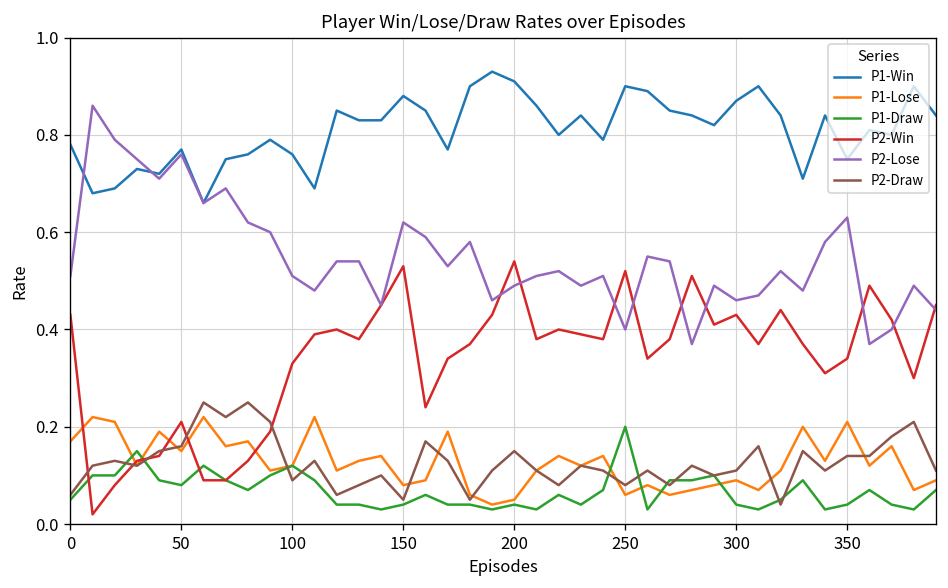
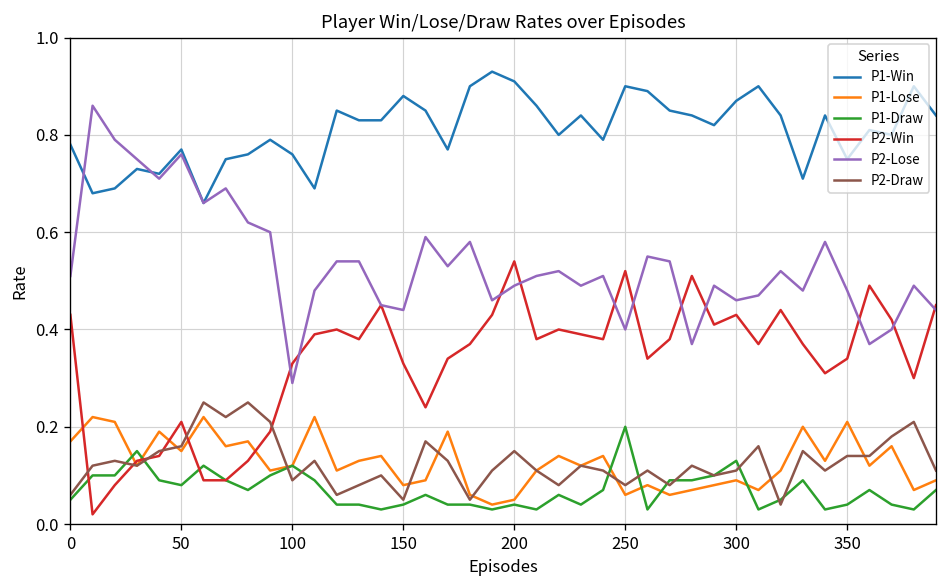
  {
    "P1-Win": {
      "0": 0.78,
      "50": 0.77,
      "100": 0.76,
      "150": 0.88,
      "200": 0.91,
      "250": 0.90,
      "300": 0.87
    },
    "P1-Lose": {
      "0": 0.17,
      "50": 0.15,
      "150": 0.08,
      "200": 0.05,
      "250": 0.06,
      "300": 0.09,
      "350": 0.21
    },
    "P1-Draw": {
      "0": 0.05,
      "50": 0.08,
      "150": 0.04,
      "200": 0.04,
      "250": 0.20,
-     "300": 0.04,
+     "300": 0.13,
      "350": 0.04
    },
    "P2-Win": {
      "0": 0.43,
      "50": 0.21,
      "100": 0.33,
-     "150": 0.53,
+     "150": 0.33,
      "200": 0.54,
      "250": 0.52,
      "300": 0.43,
      "350": 0.34
    },
    "P2-Lose": {
      "0": 0.51,
      "50": 0.76,
-     "100": 0.51,
-     "150": 0.62,
+     "100": 0.29,
+     "150": 0.44,
      "200": 0.49,
      "250": 0.40,
      "300": 0.46,
-     "350": 0.63
+     "350": 0.48
    },
    "P2-Draw": {
      "0": 0.06,
      "50": 0.16,
      "100": 0.09,
      "150": 0.05,
      "200": 0.15,
      "250": 0.08,
      "300": 0.11,
      "350": 0.14
    }
  }
